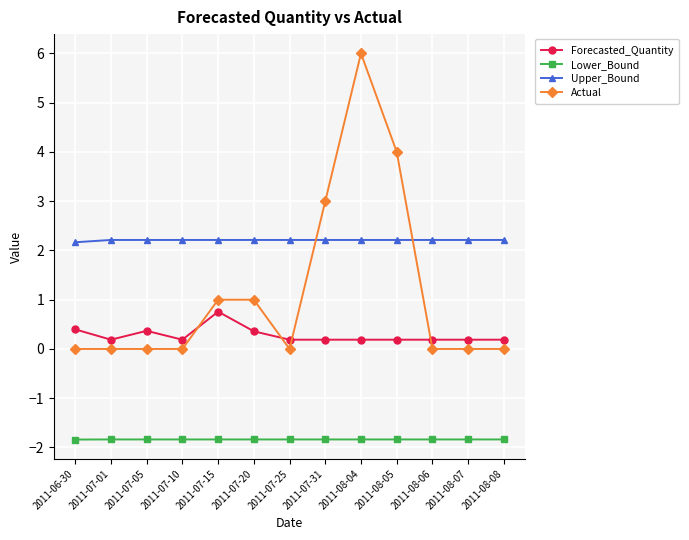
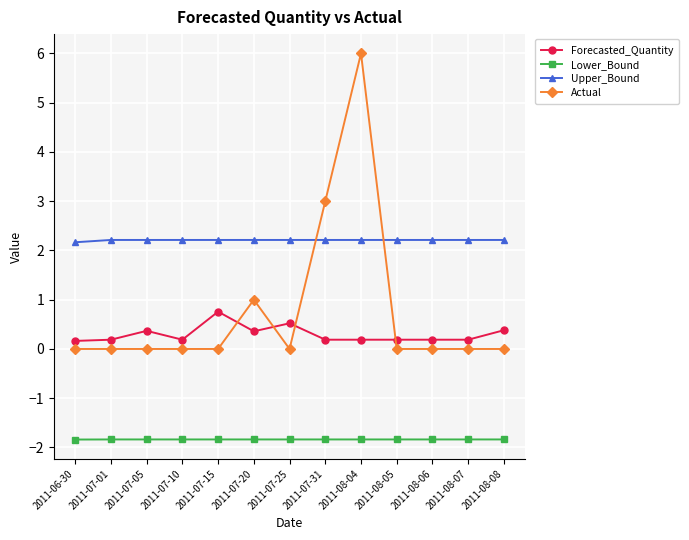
  {
    "Forecasted_Quantity": {
-     "2011-06-30": 0.4,
+     "2011-06-30": 0.2,
      "2011-07-01": 0.2,
      "2011-07-05": 0.4,
      "2011-07-10": 0.2,
      "2011-07-15": 0.8,
      "2011-07-20": 0.4,
-     "2011-07-25": 0.2,
+     "2011-07-25": 0.5,
      "2011-07-31": 0.2,
      "2011-08-04": 0.2,
      "2011-08-05": 0.2,
      "2011-08-06": 0.2,
      "2011-08-07": 0.2,
-     "2011-08-08": 0.2
+     "2011-08-08": 0.4
    },
    "Lower_Bound": {
      "2011-06-30": -1.8,
      "2011-07-01": -1.8,
      "2011-07-05": -1.8,
      "2011-07-10": -1.8,
      "2011-07-15": -1.8,
      "2011-07-20": -1.8,
      "2011-07-25": -1.8,
      "2011-07-31": -1.8,
      "2011-08-04": -1.8,
      "2011-08-05": -1.8,
      "2011-08-06": -1.8,
      "2011-08-07": -1.8,
      "2011-08-08": -1.8
    },
    "Upper_Bound": {
      "2011-06-30": 2.2,
      "2011-07-01": 2.2,
      "2011-07-05": 2.2,
      "2011-07-10": 2.2,
      "2011-07-15": 2.2,
      "2011-07-20": 2.2,
      "2011-07-25": 2.2,
      "2011-07-31": 2.2,
      "2011-08-04": 2.2,
      "2011-08-05": 2.2,
      "2011-08-06": 2.2,
      "2011-08-07": 2.2,
      "2011-08-08": 2.2
    },
    "Actual": {
      "2011-06-30": 0,
      "2011-07-01": 0,
      "2011-07-05": 0,
      "2011-07-10": 0,
-     "2011-07-15": 1,
+     "2011-07-15": 0,
      "2011-07-20": 1,
      "2011-07-25": 0,
      "2011-07-31": 3,
      "2011-08-04": 6,
-     "2011-08-05": 4,
+     "2011-08-05": 0,
      "2011-08-06": 0,
      "2011-08-07": 0,
      "2011-08-08": 0
    }
  }
